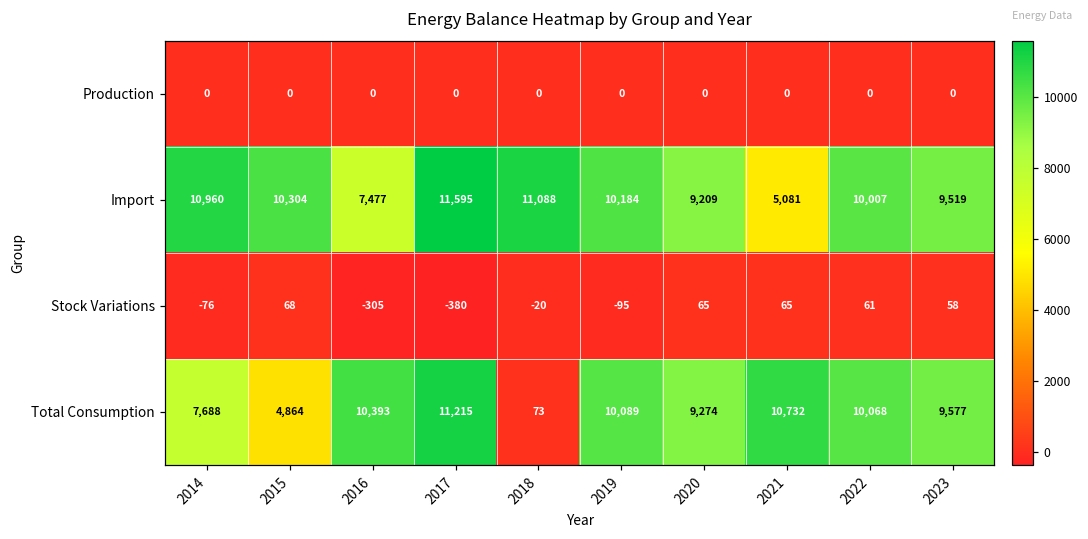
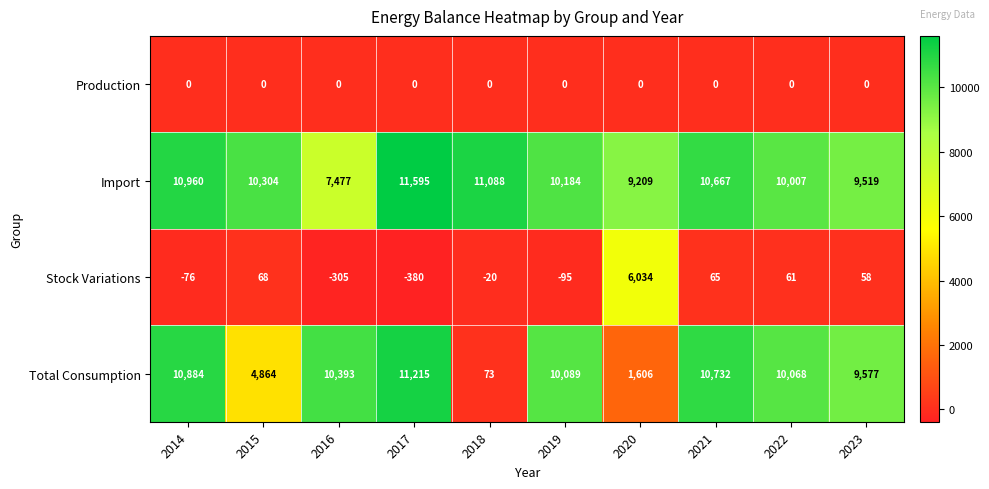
  {
    "Production": {
      "2014": "0",
      "2015": "0",
      "2016": "0",
      "2017": "0",
      "2018": "0",
      "2019": "0",
      "2020": "0",
      "2021": "0",
      "2022": "0",
      "2023": "0"
    },
    "Import": {
      "2014": "10,960",
      "2015": "10,304",
      "2016": "7,477",
      "2017": "11,595",
      "2018": "11,088",
      "2019": "10,184",
      "2020": "9,209",
-     "2021": "5,081",
+     "2021": "10,667",
      "2022": "10,007",
      "2023": "9,519"
    },
    "Stock Variations": {
      "2014": "-76",
      "2015": "68",
      "2016": "-305",
      "2017": "-380",
      "2018": "-20",
      "2019": "-95",
-     "2020": "65",
+     "2020": "6,034",
      "2021": "65",
      "2022": "61",
      "2023": "58"
    },
    "Total Consumption": {
-     "2014": "7,688",
+     "2014": "10,884",
      "2015": "4,864",
      "2016": "10,393",
      "2017": "11,215",
      "2018": "73",
      "2019": "10,089",
-     "2020": "9,274",
+     "2020": "1,606",
      "2021": "10,732",
      "2022": "10,068",
      "2023": "9,577"
    }
  }
